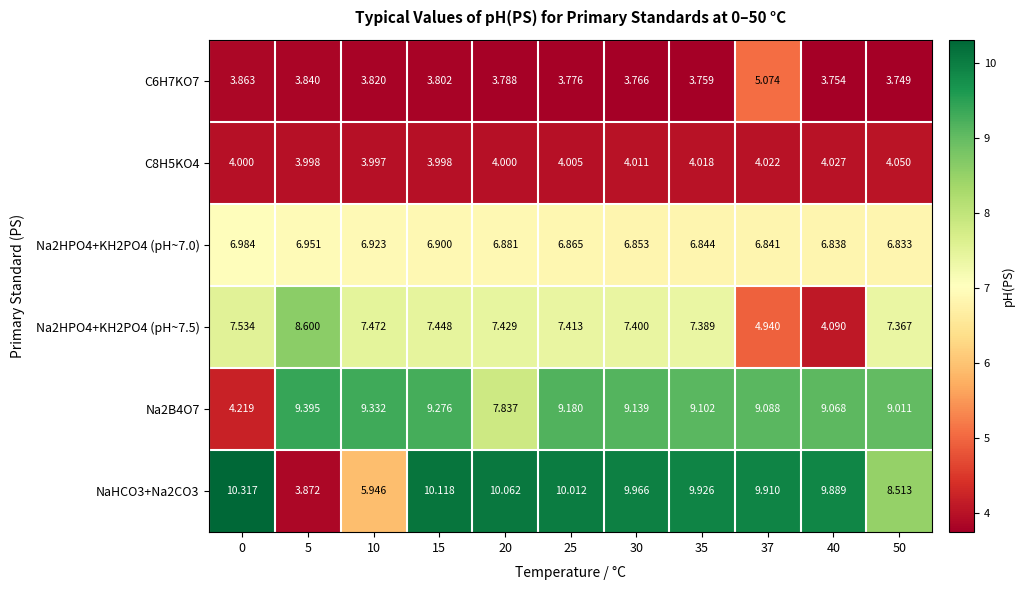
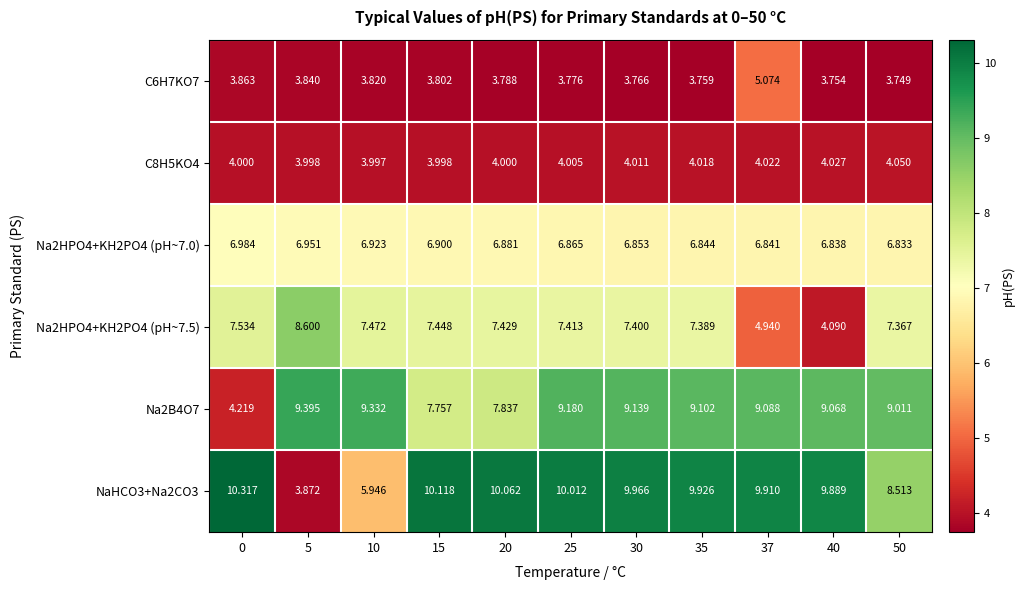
  {
    "C6H7KO7": {
      "0": 3.863,
      "5": 3.840,
      "10": 3.820,
      "15": 3.802,
      "20": 3.788,
      "25": 3.776,
      "30": 3.766,
      "35": 3.759,
      "37": 5.074,
      "40": 3.754,
      "50": 3.749
    },
    "C8H5KO4": {
      "0": 4.000,
      "5": 3.998,
      "10": 3.997,
      "15": 3.998,
      "20": 4.000,
      "25": 4.005,
      "30": 4.011,
      "35": 4.018,
      "37": 4.022,
      "40": 4.027,
      "50": 4.050
    },
    "Na2HPO4+KH2PO4 (pH~7.0)": {
      "0": 6.984,
      "5": 6.951,
      "10": 6.923,
      "15": 6.900,
      "20": 6.881,
      "25": 6.865,
      "30": 6.853,
      "35": 6.844,
      "37": 6.841,
      "40": 6.838,
      "50": 6.833
    },
    "Na2HPO4+KH2PO4 (pH~7.5)": {
      "0": 7.534,
      "5": 8.600,
      "10": 7.472,
      "15": 7.448,
      "20": 7.429,
      "25": 7.413,
      "30": 7.400,
      "35": 7.389,
      "37": 4.940,
      "40": 4.090,
      "50": 7.367
    },
    "Na2B4O7": {
      "0": 4.219,
      "5": 9.395,
      "10": 9.332,
-     "15": 9.276,
+     "15": 7.757,
      "20": 7.837,
      "25": 9.180,
      "30": 9.139,
      "35": 9.102,
      "37": 9.088,
      "40": 9.068,
      "50": 9.011
    },
    "NaHCO3+Na2CO3": {
      "0": 10.317,
      "5": 3.872,
      "10": 5.946,
      "15": 10.118,
      "20": 10.062,
      "25": 10.012,
      "30": 9.966,
      "35": 9.926,
      "37": 9.910,
      "40": 9.889,
      "50": 8.513
    }
  }
